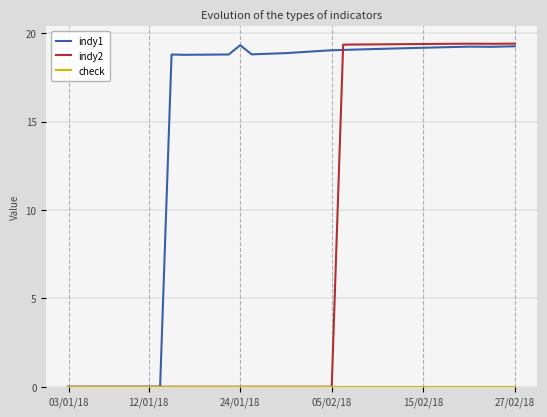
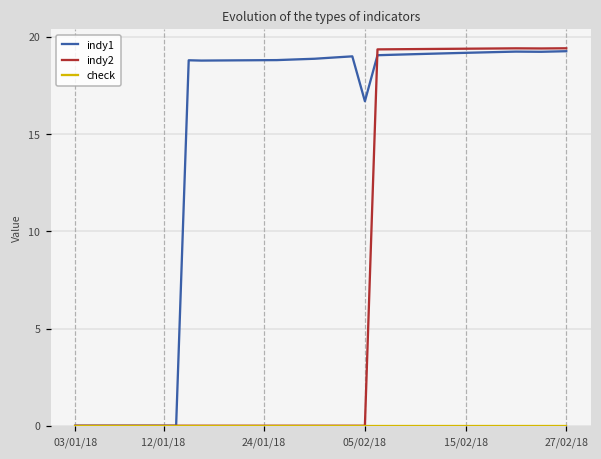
  {
    "indy1": {
-     "24/01/18": 19.3,
-     "05/02/18": 19.0,
+     "24/01/18": 18.8,
+     "05/02/18": 16.7,
      "15/02/18": 19.2,
      "27/02/18": 19.3
    },
    "indy2": {
      "15/02/18": 19.4,
      "27/02/18": 19.4
    },
    "check": {
      "15/02/18": 0.0,
      "27/02/18": 0.0
    }
  }
